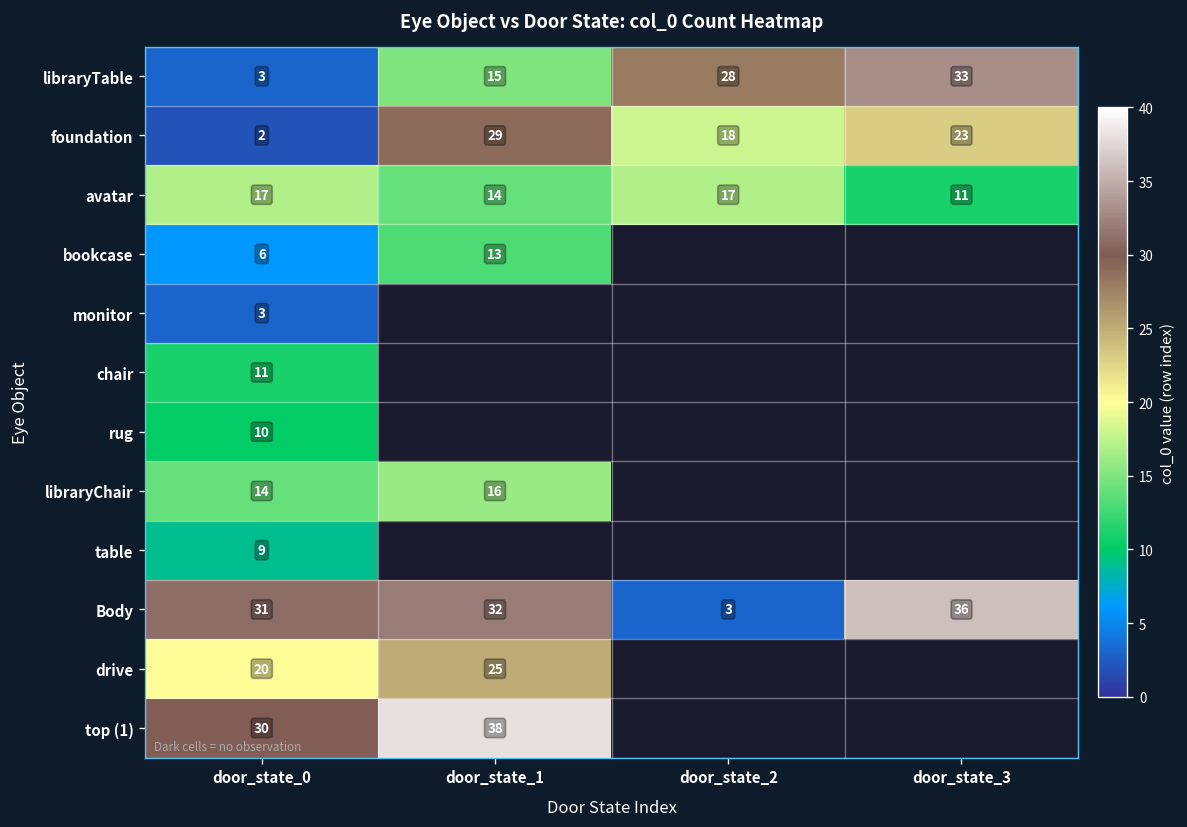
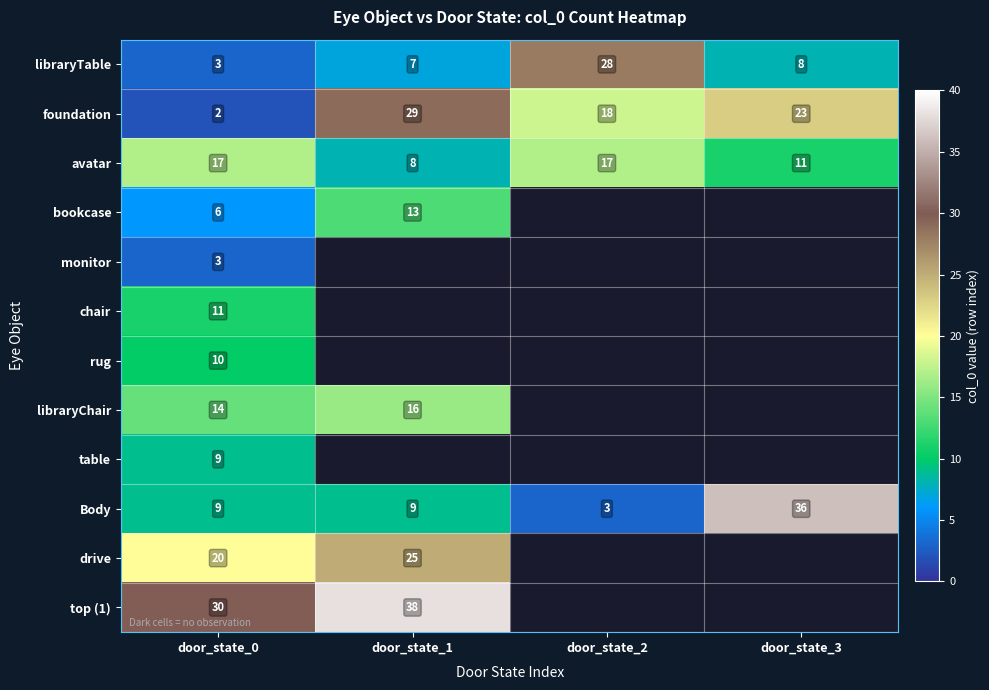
  {
    "libraryTable": {
-     "door_state_1": 15,
-     "door_state_3": 33
+     "door_state_1": 7,
+     "door_state_3": 8
    },
    "avatar": {
-     "door_state_1": 14
+     "door_state_1": 8
    },
    "Body": {
-     "door_state_0": 31,
-     "door_state_1": 32
+     "door_state_0": 9,
+     "door_state_1": 9
    }
  }
